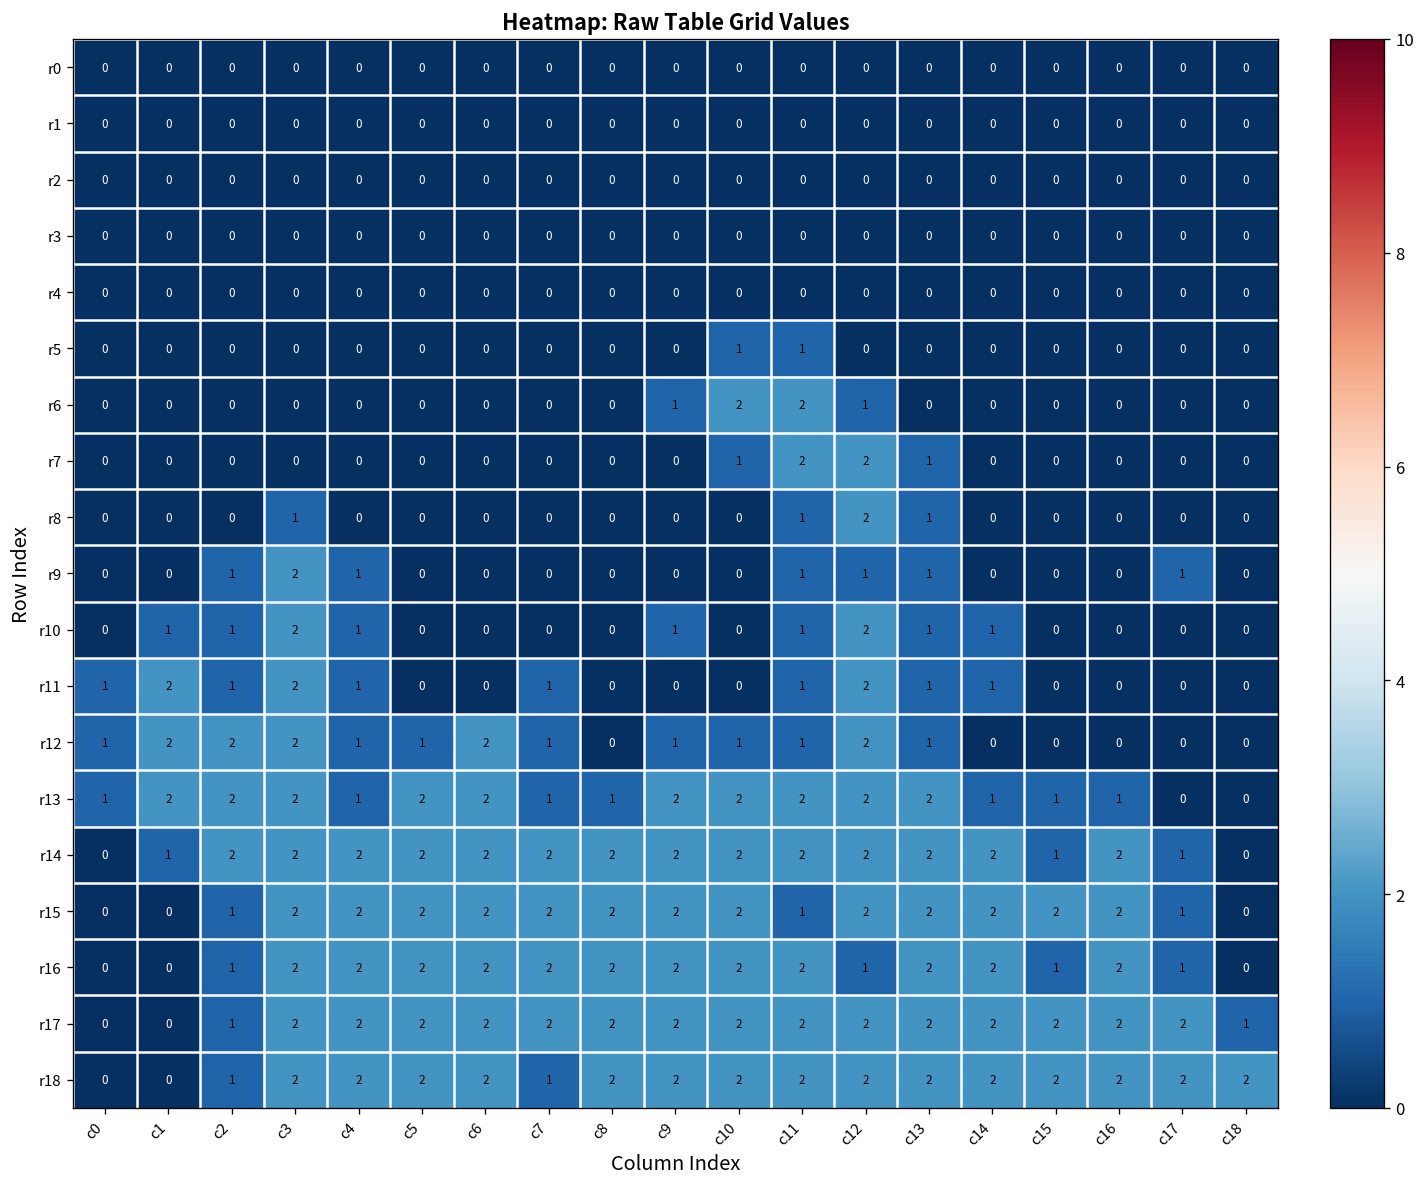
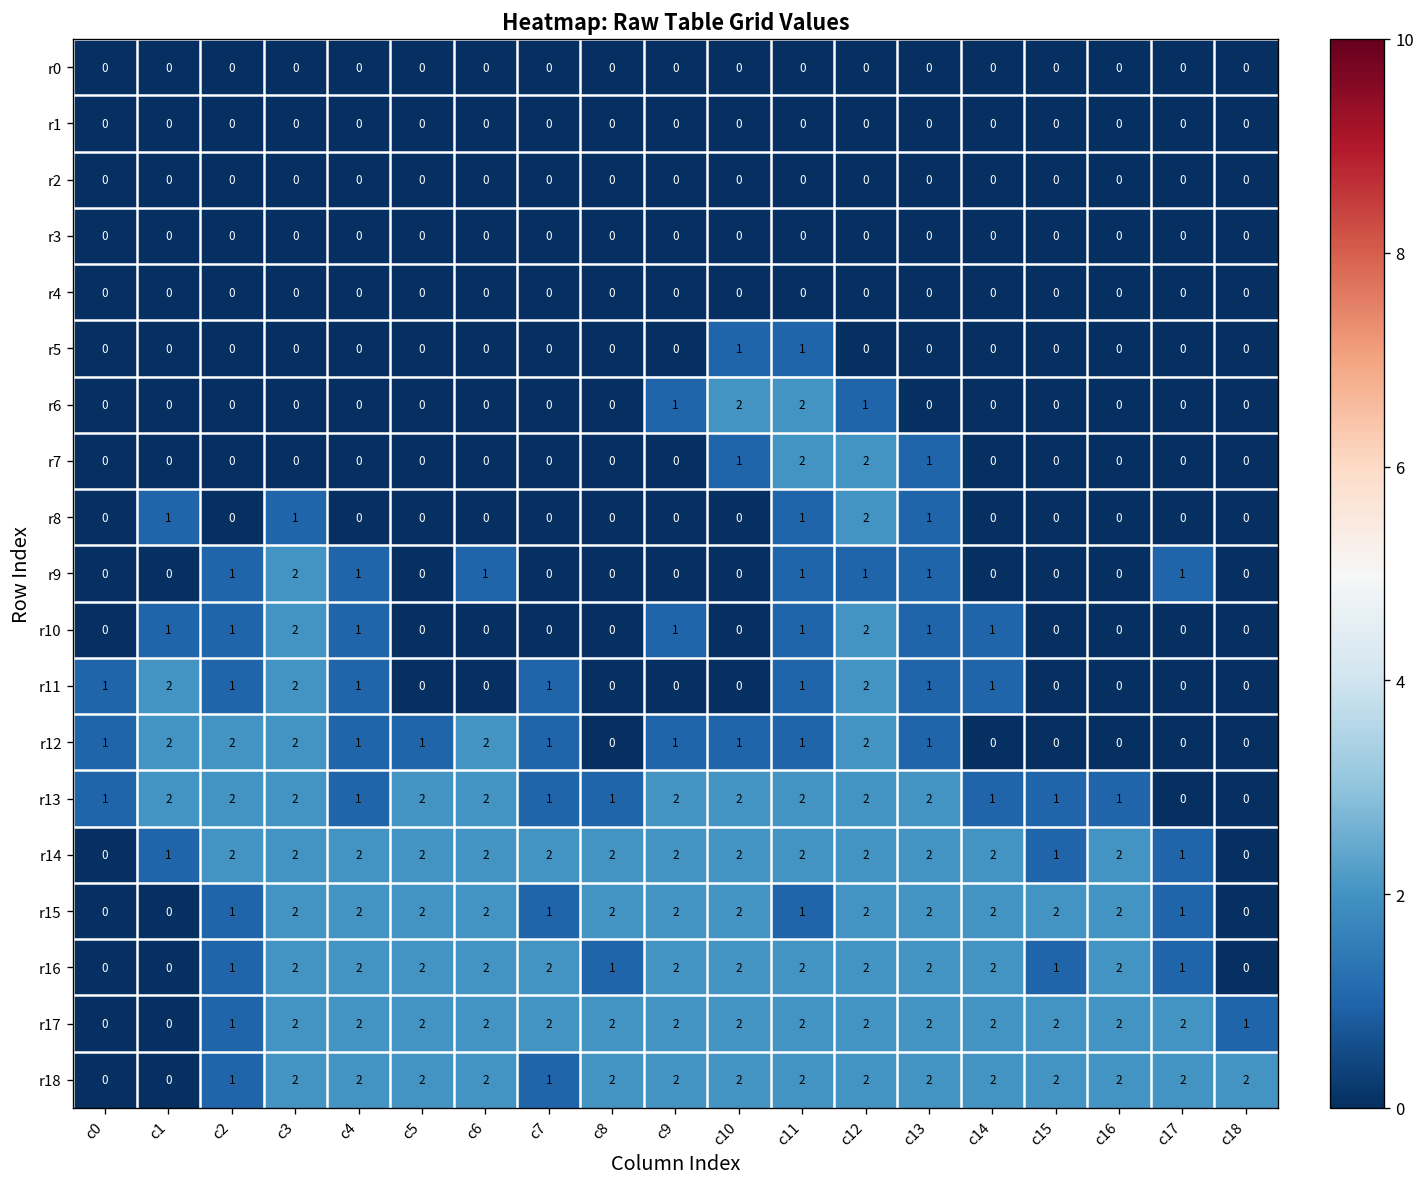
  {
    "r8": {
      "c0": 0,
-     "c1": 0,
+     "c1": 1,
      "c2": 0,
      "c3": 1,
      "c4": 0,
      "c5": 0,
      "c6": 0,
      "c7": 0,
      "c8": 0,
      "c9": 0,
      "c10": 0,
      "c11": 1,
      "c12": 2,
      "c13": 1,
      "c14": 0,
      "c15": 0,
      "c16": 0,
      "c17": 0,
      "c18": 0
    },
    "r9": {
      "c0": 0,
      "c1": 0,
      "c2": 1,
      "c3": 2,
      "c4": 1,
      "c5": 0,
-     "c6": 0,
+     "c6": 1,
      "c7": 0,
      "c8": 0,
      "c9": 0,
      "c10": 0,
      "c11": 1,
      "c12": 1,
      "c13": 1,
      "c14": 0,
      "c15": 0,
      "c16": 0,
      "c17": 1,
      "c18": 0
    },
    "r15": {
      "c0": 0,
      "c1": 0,
      "c2": 1,
      "c3": 2,
      "c4": 2,
      "c5": 2,
      "c6": 2,
-     "c7": 2,
+     "c7": 1,
      "c8": 2,
      "c9": 2,
      "c10": 2,
      "c11": 1,
      "c12": 2,
      "c13": 2,
      "c14": 2,
      "c15": 2,
      "c16": 2,
      "c17": 1,
      "c18": 0
    },
    "r16": {
      "c0": 0,
      "c1": 0,
      "c2": 1,
      "c3": 2,
      "c4": 2,
      "c5": 2,
      "c6": 2,
      "c7": 2,
-     "c8": 2,
+     "c8": 1,
      "c9": 2,
      "c10": 2,
      "c11": 2,
-     "c12": 1,
+     "c12": 2,
      "c13": 2,
      "c14": 2,
      "c15": 1,
      "c16": 2,
      "c17": 1,
      "c18": 0
    }
  }
